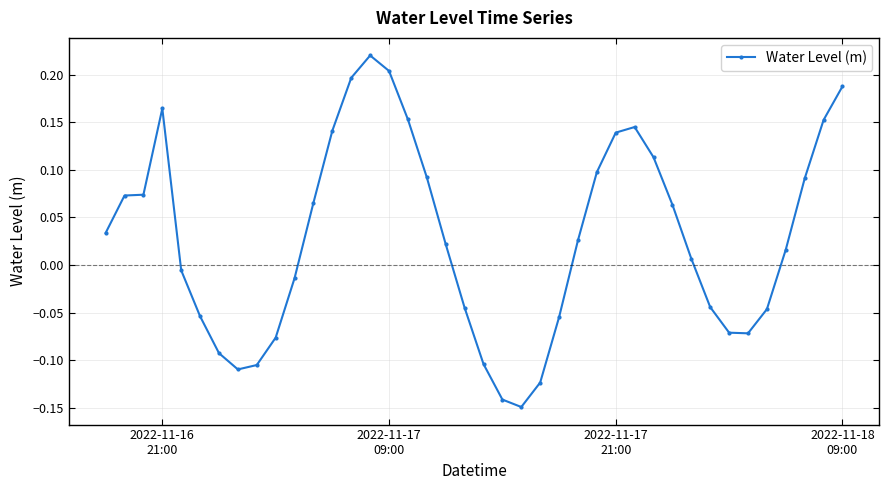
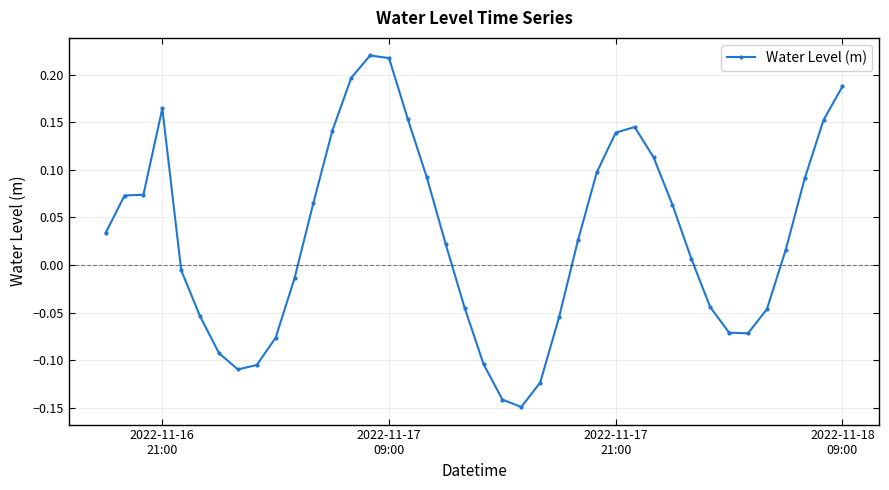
  {
    "2022-11-16 21:00": 0.16,
-   "2022-11-17 09:00": 0.20,
+   "2022-11-17 09:00": 0.22,
    "2022-11-17 21:00": 0.14,
    "2022-11-18 09:00": 0.19
  }
